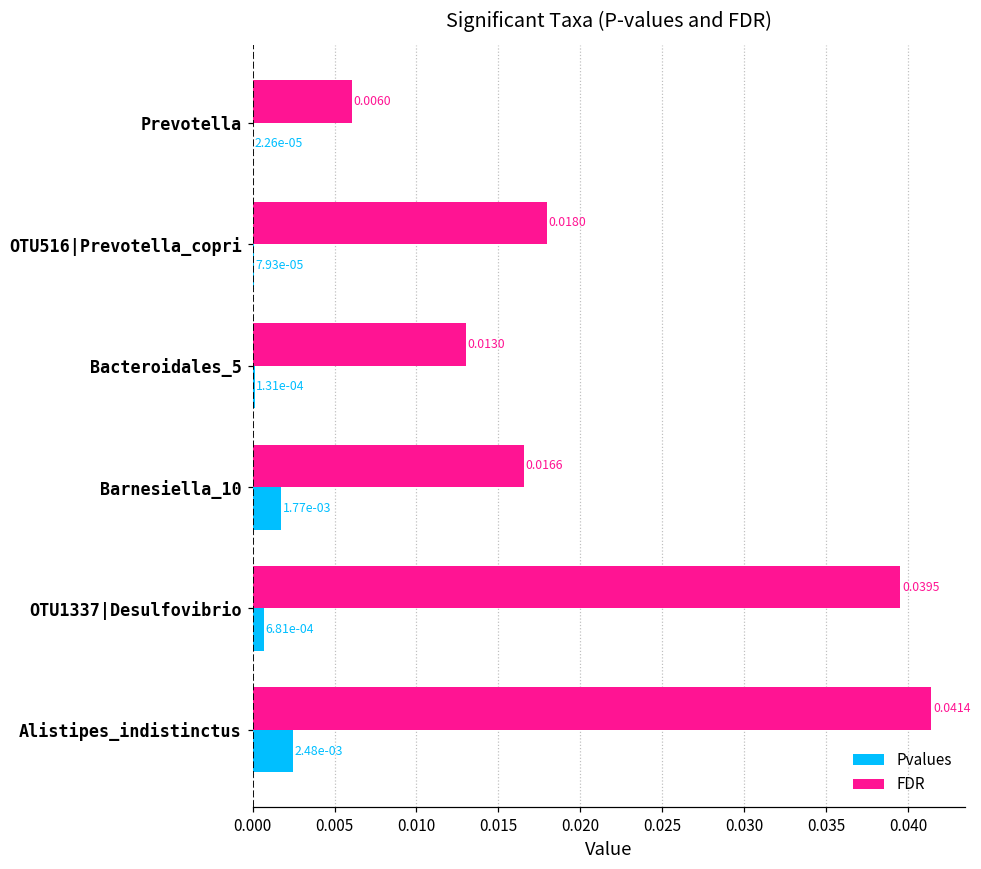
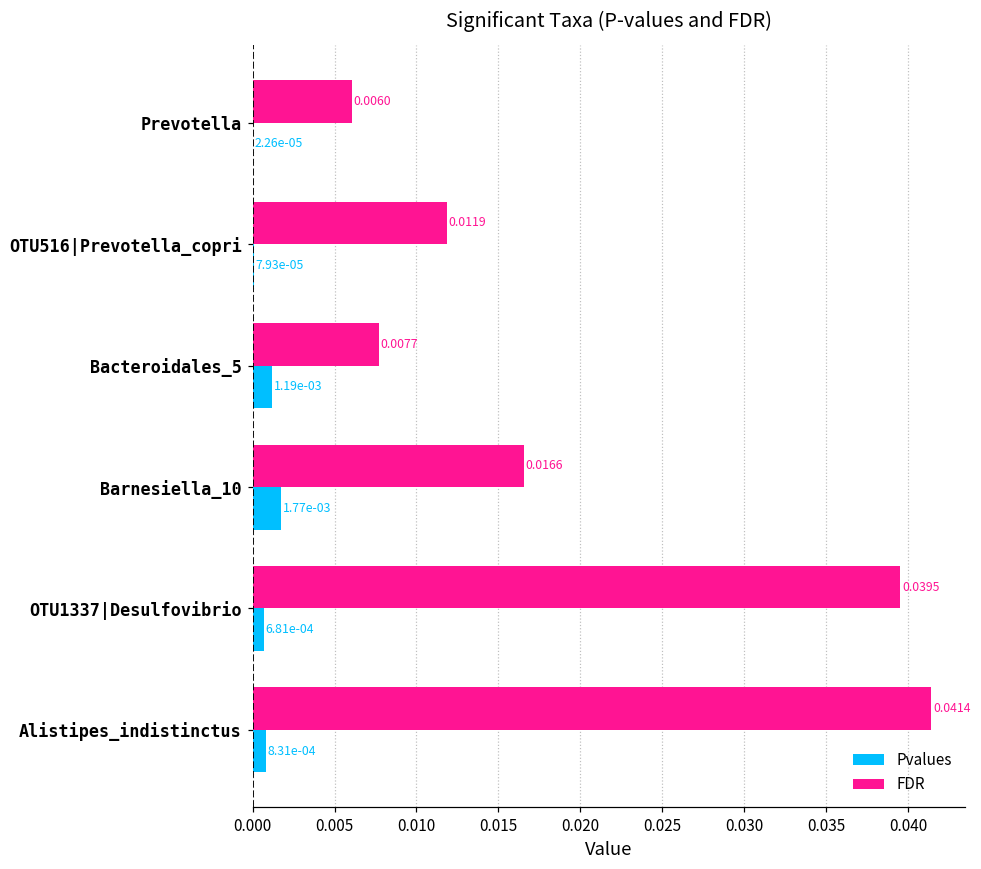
  {
    "Pvalues": {
      "Prevotella": "2.26e-05",
      "OTU516|Prevotella_copri": "7.93e-05",
-     "Bacteroidales_5": "1.31e-04",
+     "Bacteroidales_5": "1.19e-03",
      "Barnesiella_10": "1.77e-03",
      "OTU1337|Desulfovibrio": "6.81e-04",
-     "Alistipes_indistinctus": "2.48e-03"
+     "Alistipes_indistinctus": "8.31e-04"
    },
    "FDR": {
      "Prevotella": "0.0060",
-     "OTU516|Prevotella_copri": "0.0180",
-     "Bacteroidales_5": "0.0130",
+     "OTU516|Prevotella_copri": "0.0119",
+     "Bacteroidales_5": "0.0077",
      "Barnesiella_10": "0.0166",
      "OTU1337|Desulfovibrio": "0.0395",
      "Alistipes_indistinctus": "0.0414"
    }
  }
